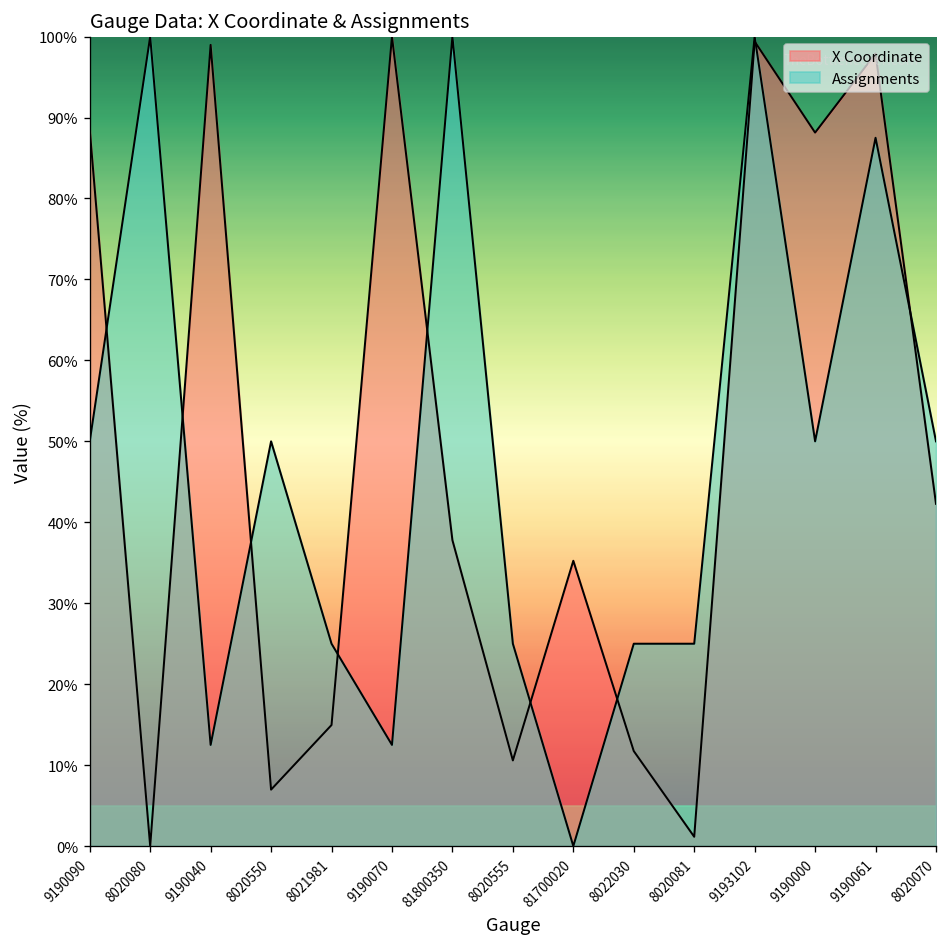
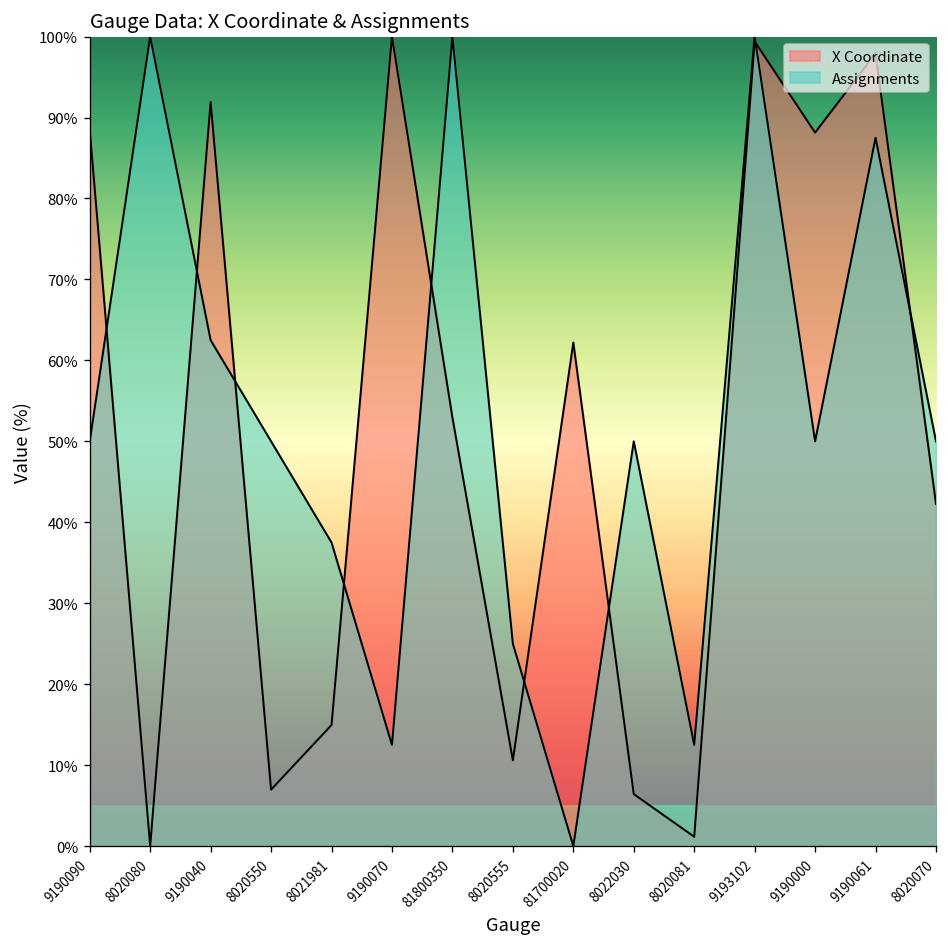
  {
    "X Coordinate": {
      "9190090": "88%",
-     "9190040": "99%",
+     "9190040": "92%",
      "8020550": "7%",
      "8021981": "15%",
      "9190070": "100%",
-     "81800350": "38%",
+     "81800350": "53%",
      "8020555": "11%",
-     "81700020": "35%",
-     "8022030": "12%",
+     "81700020": "62%",
+     "8022030": "6%",
      "9193102": "99%",
      "9190000": "88%",
      "8020070": "42%"
    },
    "Assignments": {
      "9190090": "50%",
      "8020080": "100%",
-     "9190040": "13%",
+     "9190040": "63%",
      "8020550": "50%",
-     "8021981": "25%",
+     "8021981": "38%",
      "9190070": "13%",
      "81800350": "100%",
      "8020555": "25%",
-     "8022030": "25%",
-     "8020081": "25%",
+     "8022030": "50%",
+     "8020081": "13%",
      "9193102": "100%",
      "9190000": "50%",
      "9190061": "88%",
      "8020070": "50%"
    }
  }
